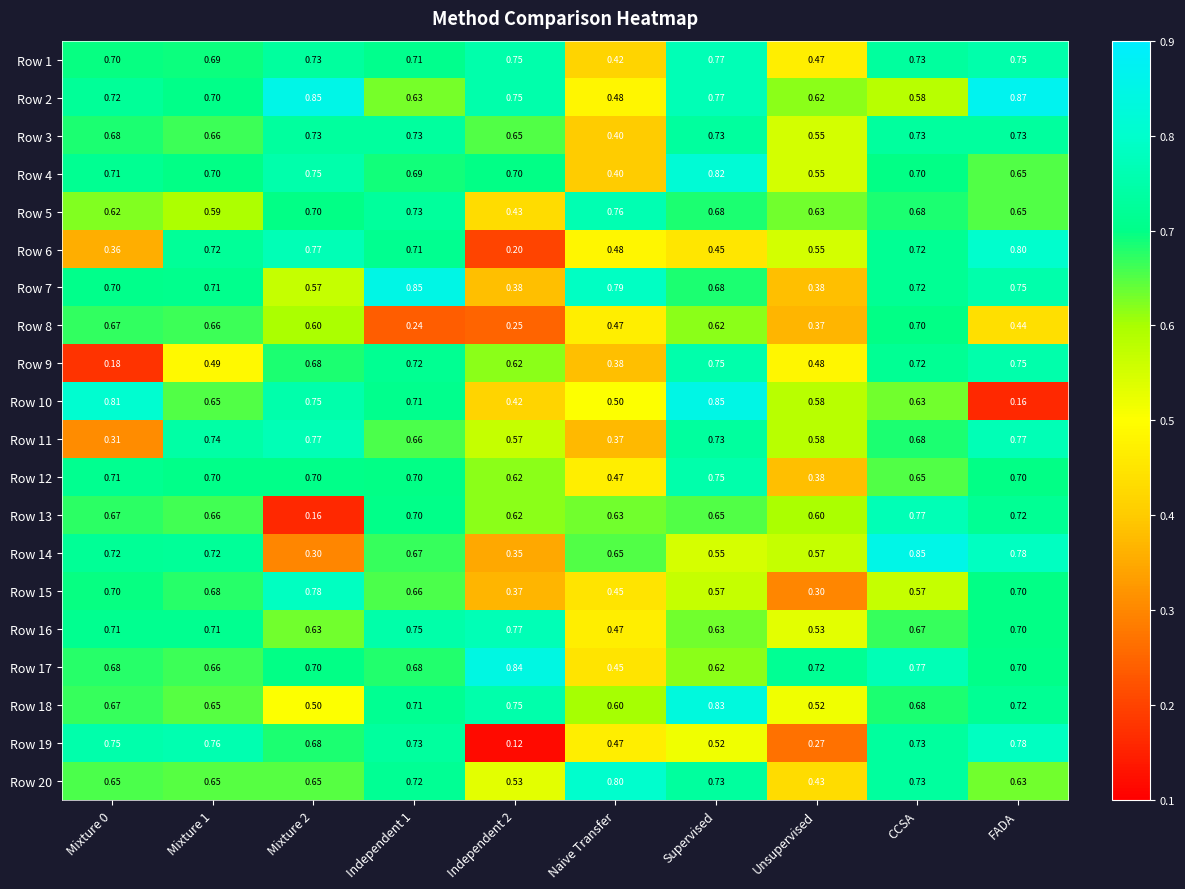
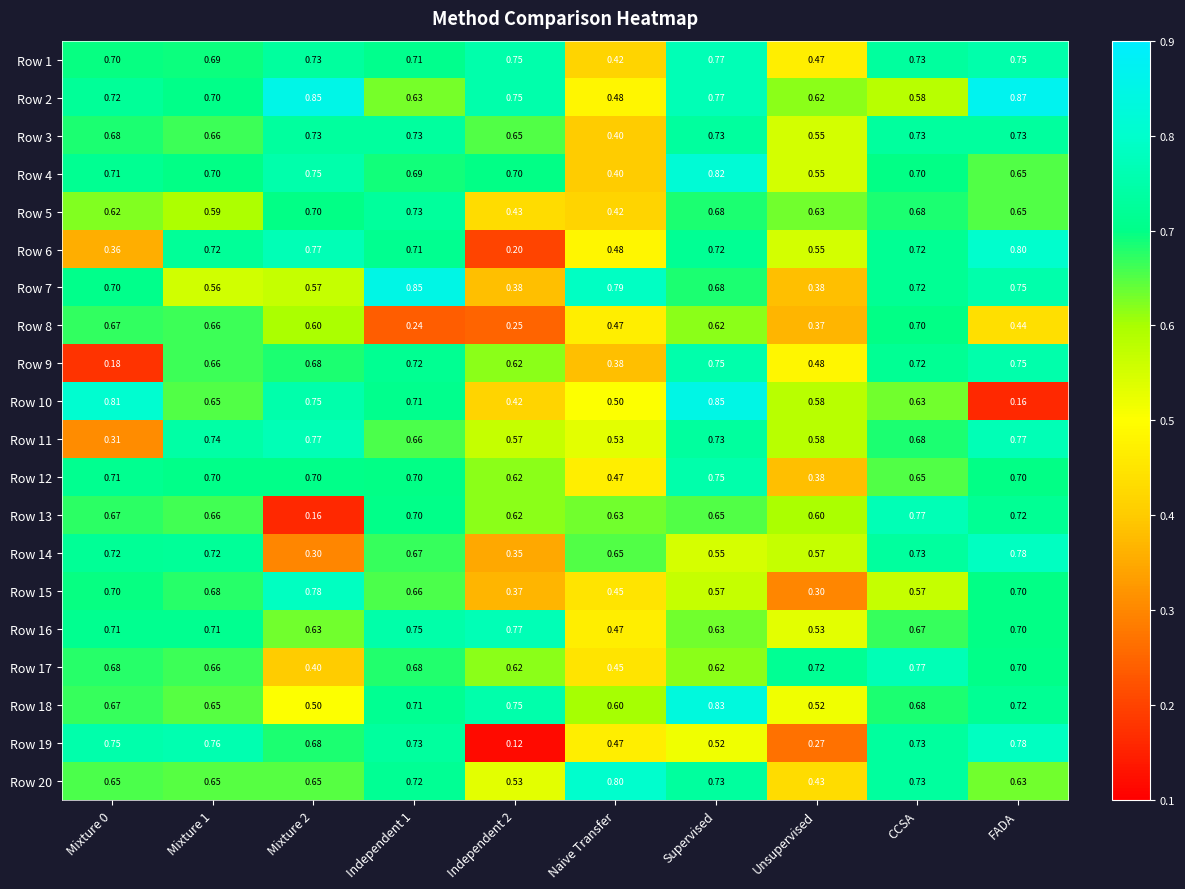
  {
    "Row 1": {
      "Mixture 0": 0.70,
      "Mixture 1": 0.69,
      "Mixture 2": 0.73,
      "Independent 1": 0.71,
      "Independent 2": 0.75,
      "Naive Transfer": 0.42,
      "Supervised": 0.77,
      "Unsupervised": 0.47,
      "CCSA": 0.73,
      "FADA": 0.75
    },
    "Row 2": {
      "Mixture 0": 0.72,
      "Mixture 1": 0.70,
      "Mixture 2": 0.85,
      "Independent 1": 0.63,
      "Independent 2": 0.75,
      "Naive Transfer": 0.48,
      "Supervised": 0.77,
      "Unsupervised": 0.62,
      "CCSA": 0.58,
      "FADA": 0.87
    },
    "Row 3": {
      "Mixture 0": 0.68,
      "Mixture 1": 0.66,
      "Mixture 2": 0.73,
      "Independent 1": 0.73,
      "Independent 2": 0.65,
      "Naive Transfer": 0.40,
      "Supervised": 0.73,
      "Unsupervised": 0.55,
      "CCSA": 0.73,
      "FADA": 0.73
    },
    "Row 4": {
      "Mixture 0": 0.71,
      "Mixture 1": 0.70,
      "Mixture 2": 0.75,
      "Independent 1": 0.69,
      "Independent 2": 0.70,
      "Naive Transfer": 0.40,
      "Supervised": 0.82,
      "Unsupervised": 0.55,
      "CCSA": 0.70,
      "FADA": 0.65
    },
    "Row 5": {
      "Mixture 0": 0.62,
      "Mixture 1": 0.59,
      "Mixture 2": 0.70,
      "Independent 1": 0.73,
      "Independent 2": 0.43,
-     "Naive Transfer": 0.76,
+     "Naive Transfer": 0.42,
      "Supervised": 0.68,
      "Unsupervised": 0.63,
      "CCSA": 0.68,
      "FADA": 0.65
    },
    "Row 6": {
      "Mixture 0": 0.36,
      "Mixture 1": 0.72,
      "Mixture 2": 0.77,
      "Independent 1": 0.71,
      "Independent 2": 0.20,
      "Naive Transfer": 0.48,
-     "Supervised": 0.45,
+     "Supervised": 0.72,
      "Unsupervised": 0.55,
      "CCSA": 0.72,
      "FADA": 0.80
    },
    "Row 7": {
      "Mixture 0": 0.70,
-     "Mixture 1": 0.71,
+     "Mixture 1": 0.56,
      "Mixture 2": 0.57,
      "Independent 1": 0.85,
      "Independent 2": 0.38,
      "Naive Transfer": 0.79,
      "Supervised": 0.68,
      "Unsupervised": 0.38,
      "CCSA": 0.72,
      "FADA": 0.75
    },
    "Row 8": {
      "Mixture 0": 0.67,
      "Mixture 1": 0.66,
      "Mixture 2": 0.60,
      "Independent 1": 0.24,
      "Independent 2": 0.25,
      "Naive Transfer": 0.47,
      "Supervised": 0.62,
      "Unsupervised": 0.37,
      "CCSA": 0.70,
      "FADA": 0.44
    },
    "Row 9": {
      "Mixture 0": 0.18,
-     "Mixture 1": 0.49,
+     "Mixture 1": 0.66,
      "Mixture 2": 0.68,
      "Independent 1": 0.72,
      "Independent 2": 0.62,
      "Naive Transfer": 0.38,
      "Supervised": 0.75,
      "Unsupervised": 0.48,
      "CCSA": 0.72,
      "FADA": 0.75
    },
    "Row 10": {
      "Mixture 0": 0.81,
      "Mixture 1": 0.65,
      "Mixture 2": 0.75,
      "Independent 1": 0.71,
      "Independent 2": 0.42,
      "Naive Transfer": 0.50,
      "Supervised": 0.85,
      "Unsupervised": 0.58,
      "CCSA": 0.63,
      "FADA": 0.16
    },
    "Row 11": {
      "Mixture 0": 0.31,
      "Mixture 1": 0.74,
      "Mixture 2": 0.77,
      "Independent 1": 0.66,
      "Independent 2": 0.57,
-     "Naive Transfer": 0.37,
+     "Naive Transfer": 0.53,
      "Supervised": 0.73,
      "Unsupervised": 0.58,
      "CCSA": 0.68,
      "FADA": 0.77
    },
    "Row 12": {
      "Mixture 0": 0.71,
      "Mixture 1": 0.70,
      "Mixture 2": 0.70,
      "Independent 1": 0.70,
      "Independent 2": 0.62,
      "Naive Transfer": 0.47,
      "Supervised": 0.75,
      "Unsupervised": 0.38,
      "CCSA": 0.65,
      "FADA": 0.70
    },
    "Row 13": {
      "Mixture 0": 0.67,
      "Mixture 1": 0.66,
      "Mixture 2": 0.16,
      "Independent 1": 0.70,
      "Independent 2": 0.62,
      "Naive Transfer": 0.63,
      "Supervised": 0.65,
      "Unsupervised": 0.60,
      "CCSA": 0.77,
      "FADA": 0.72
    },
    "Row 14": {
      "Mixture 0": 0.72,
      "Mixture 1": 0.72,
      "Mixture 2": 0.30,
      "Independent 1": 0.67,
      "Independent 2": 0.35,
      "Naive Transfer": 0.65,
      "Supervised": 0.55,
      "Unsupervised": 0.57,
-     "CCSA": 0.85,
+     "CCSA": 0.73,
      "FADA": 0.78
    },
    "Row 15": {
      "Mixture 0": 0.70,
      "Mixture 1": 0.68,
      "Mixture 2": 0.78,
      "Independent 1": 0.66,
      "Independent 2": 0.37,
      "Naive Transfer": 0.45,
      "Supervised": 0.57,
      "Unsupervised": 0.30,
      "CCSA": 0.57,
      "FADA": 0.70
    },
    "Row 16": {
      "Mixture 0": 0.71,
      "Mixture 1": 0.71,
      "Mixture 2": 0.63,
      "Independent 1": 0.75,
      "Independent 2": 0.77,
      "Naive Transfer": 0.47,
      "Supervised": 0.63,
      "Unsupervised": 0.53,
      "CCSA": 0.67,
      "FADA": 0.70
    },
    "Row 17": {
      "Mixture 0": 0.68,
      "Mixture 1": 0.66,
-     "Mixture 2": 0.70,
+     "Mixture 2": 0.40,
      "Independent 1": 0.68,
-     "Independent 2": 0.84,
+     "Independent 2": 0.62,
      "Naive Transfer": 0.45,
      "Supervised": 0.62,
      "Unsupervised": 0.72,
      "CCSA": 0.77,
      "FADA": 0.70
    },
    "Row 18": {
      "Mixture 0": 0.67,
      "Mixture 1": 0.65,
      "Mixture 2": 0.50,
      "Independent 1": 0.71,
      "Independent 2": 0.75,
      "Naive Transfer": 0.60,
      "Supervised": 0.83,
      "Unsupervised": 0.52,
      "CCSA": 0.68,
      "FADA": 0.72
    },
    "Row 19": {
      "Mixture 0": 0.75,
      "Mixture 1": 0.76,
      "Mixture 2": 0.68,
      "Independent 1": 0.73,
      "Independent 2": 0.12,
      "Naive Transfer": 0.47,
      "Supervised": 0.52,
      "Unsupervised": 0.27,
      "CCSA": 0.73,
      "FADA": 0.78
    },
    "Row 20": {
      "Mixture 0": 0.65,
      "Mixture 1": 0.65,
      "Mixture 2": 0.65,
      "Independent 1": 0.72,
      "Independent 2": 0.53,
      "Naive Transfer": 0.80,
      "Supervised": 0.73,
      "Unsupervised": 0.43,
      "CCSA": 0.73,
      "FADA": 0.63
    }
  }
